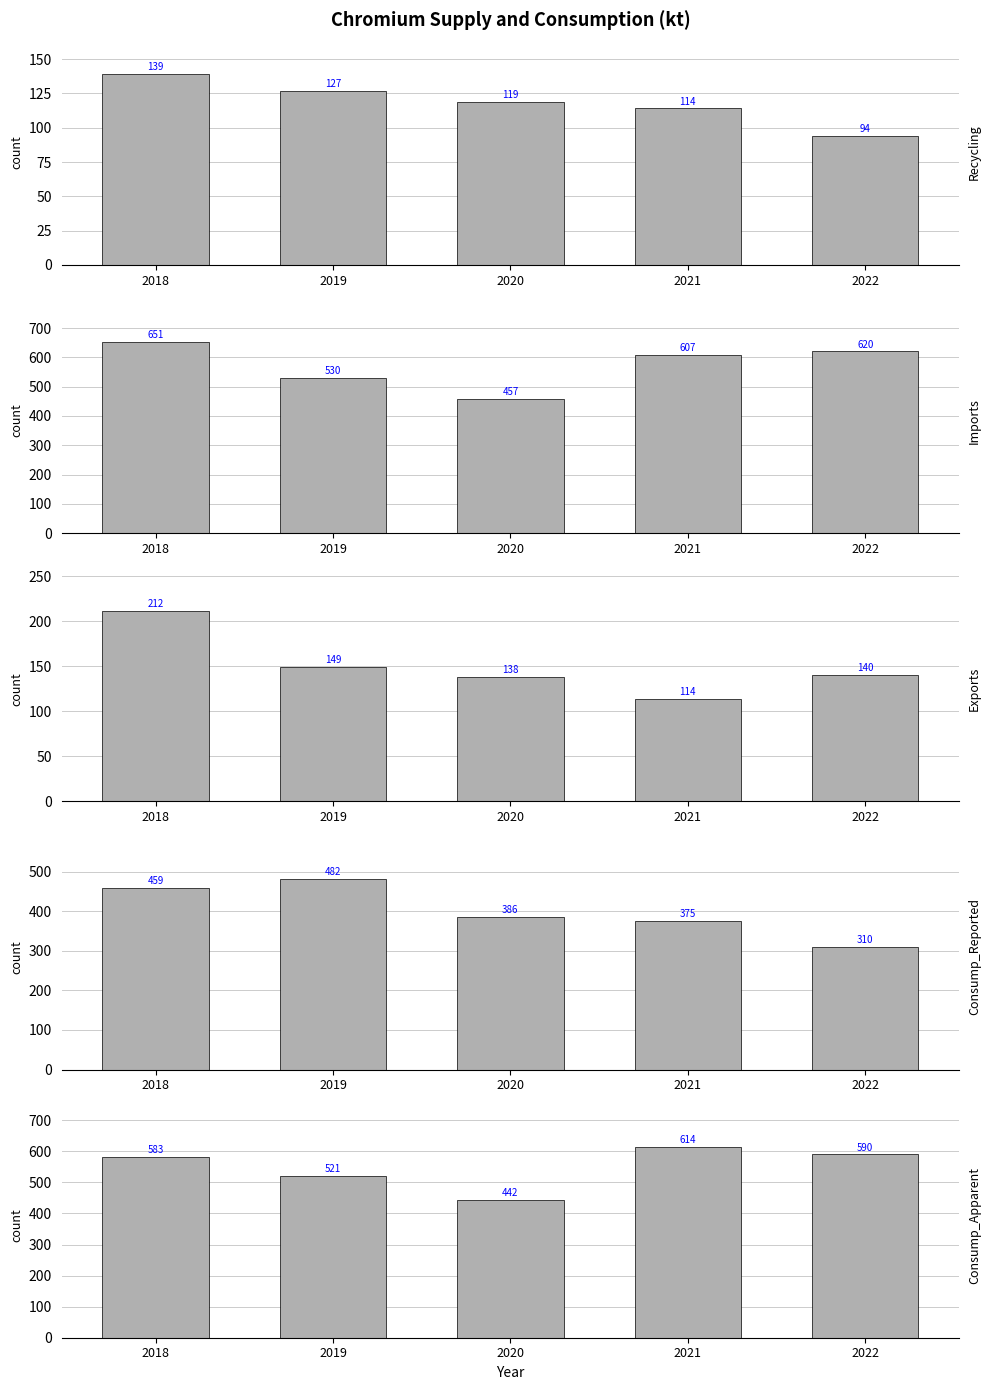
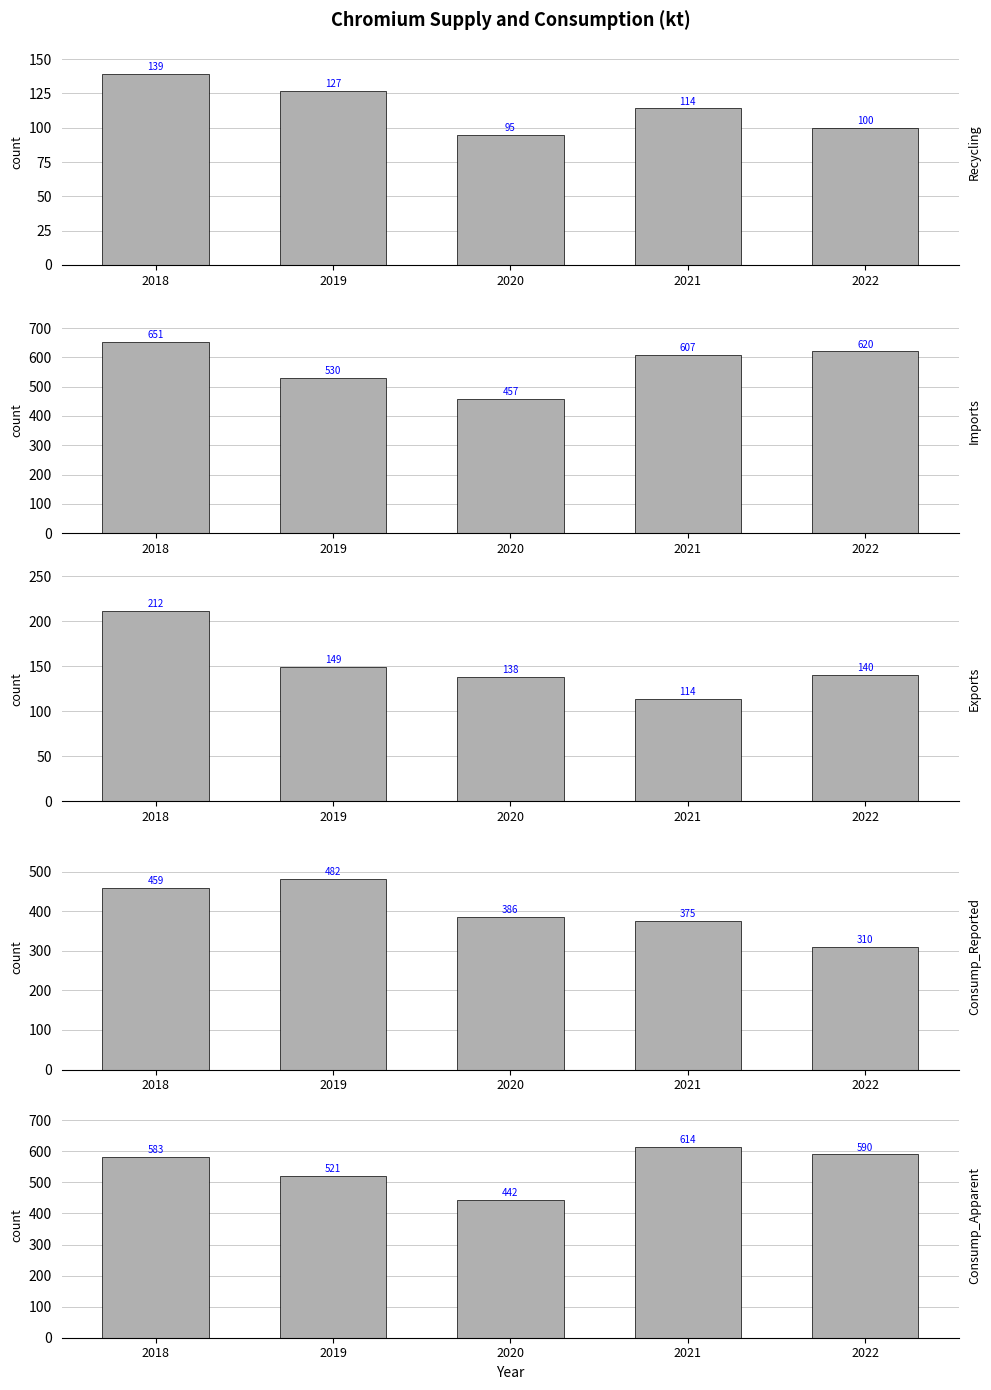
  {
    "Chromium Supply and Consumption (kt)": {
      "2018": 139,
      "2019": 127,
-     "2020": 119,
+     "2020": 95,
      "2021": 114,
-     "2022": 94
+     "2022": 100
    }
  }
